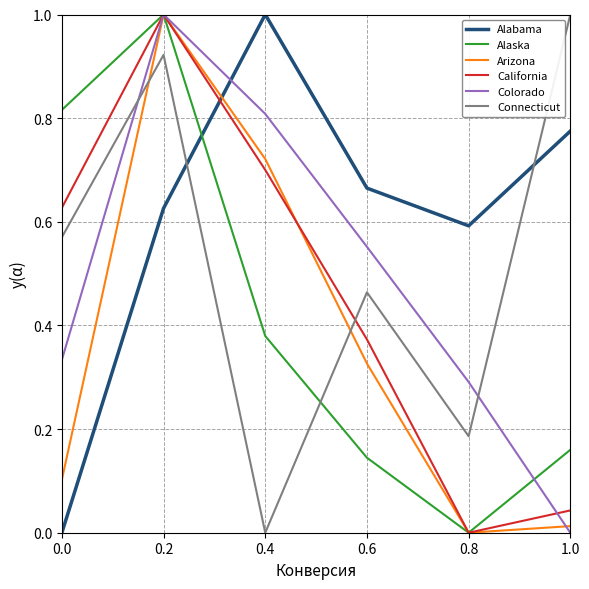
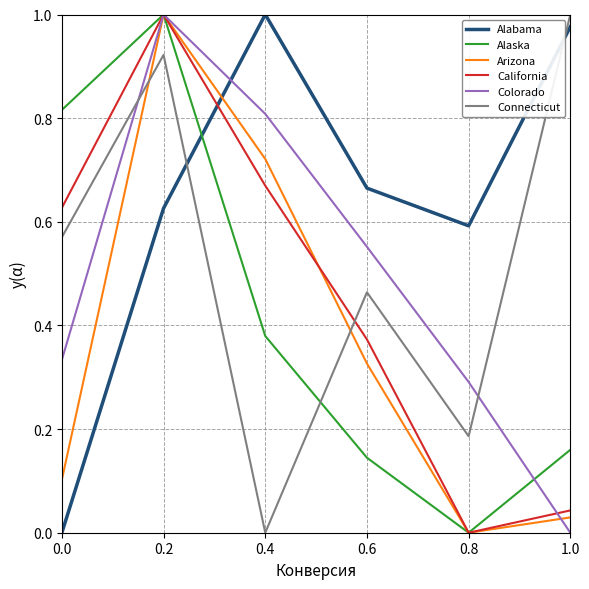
  {
    "Alabama": {
      "0.0": 0.00,
      "0.2": 0.63,
      "0.4": 1.00,
      "0.6": 0.66,
      "0.8": 0.59,
-     "1.0": 0.77
+     "1.0": 0.98
    },
    "Alaska": {
      "0.0": 0.82,
      "0.4": 0.38,
      "0.6": 0.14,
      "1.0": 0.16
    },
    "Arizona": {
      "0.0": 0.10,
      "0.4": 0.72,
      "0.6": 0.33,
-     "1.0": 0.01
+     "1.0": 0.03
    },
    "California": {
      "0.0": 0.63,
-     "0.4": 0.70,
+     "0.4": 0.67,
      "0.6": 0.37,
      "1.0": 0.04
    },
    "Colorado": {
      "0.0": 0.33,
      "0.4": 0.81,
      "0.6": 0.55,
      "0.8": 0.29,
      "1.0": 0.00
    },
    "Connecticut": {
      "0.0": 0.57,
      "0.2": 0.92,
      "0.4": 0.00,
      "0.6": 0.46,
      "0.8": 0.19,
      "1.0": 1.00
    }
  }
